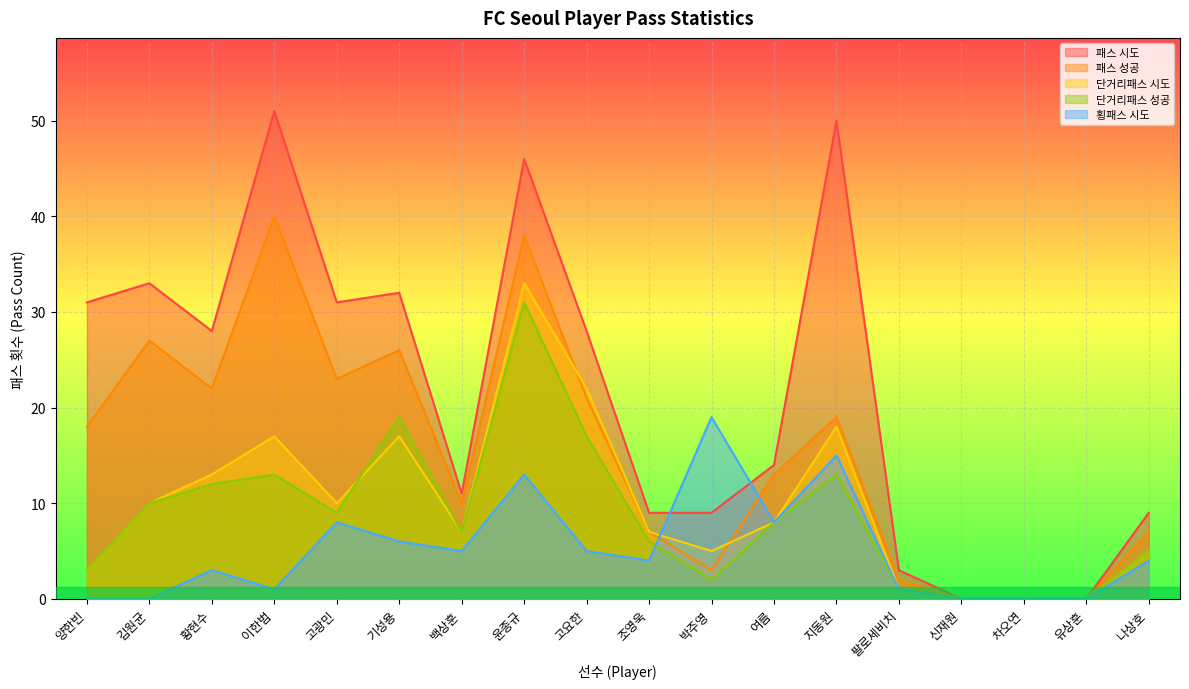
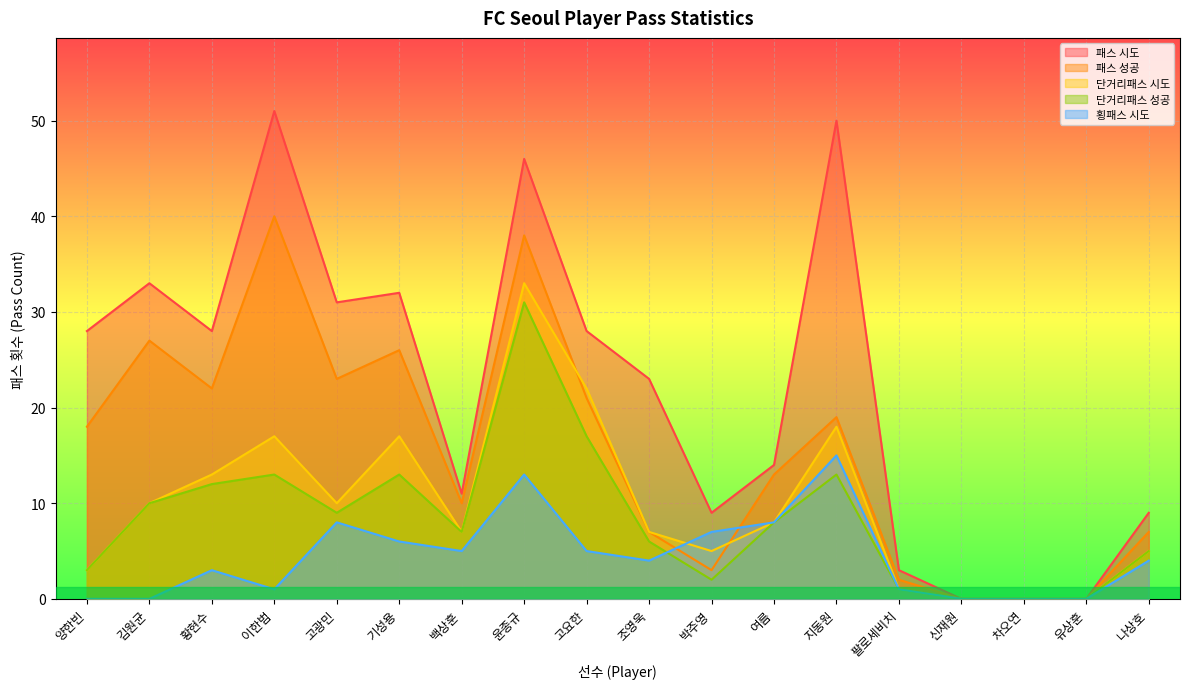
  {
    "패스 시도": {
-     "양한빈": 31,
+     "양한빈": 28,
      "김원균": 33,
      "황현수": 28,
      "이한범": 51,
      "고광민": 31,
      "기성용": 32,
      "백상훈": 11,
      "윤종규": 46,
      "고요한": 28,
-     "조영욱": 9,
+     "조영욱": 23,
      "박주영": 9,
      "여름": 14,
      "지동원": 50,
      "팔로세비치": 3,
      "나상호": 9
    },
    "단거리패스 성공": {
      "황현수": 12,
      "이한범": 13,
      "고광민": 9,
-     "기성용": 19,
+     "기성용": 13,
      "윤종규": 31,
      "고요한": 17,
      "조영욱": 6,
      "박주영": 2,
      "지동원": 13
    },
    "횡패스 시도": {
      "황현수": 3,
      "고광민": 8,
      "기성용": 6,
      "백상훈": 5,
      "윤종규": 13,
      "고요한": 5,
      "조영욱": 4,
-     "박주영": 19,
+     "박주영": 7,
      "지동원": 15,
      "나상호": 4
    }
  }
